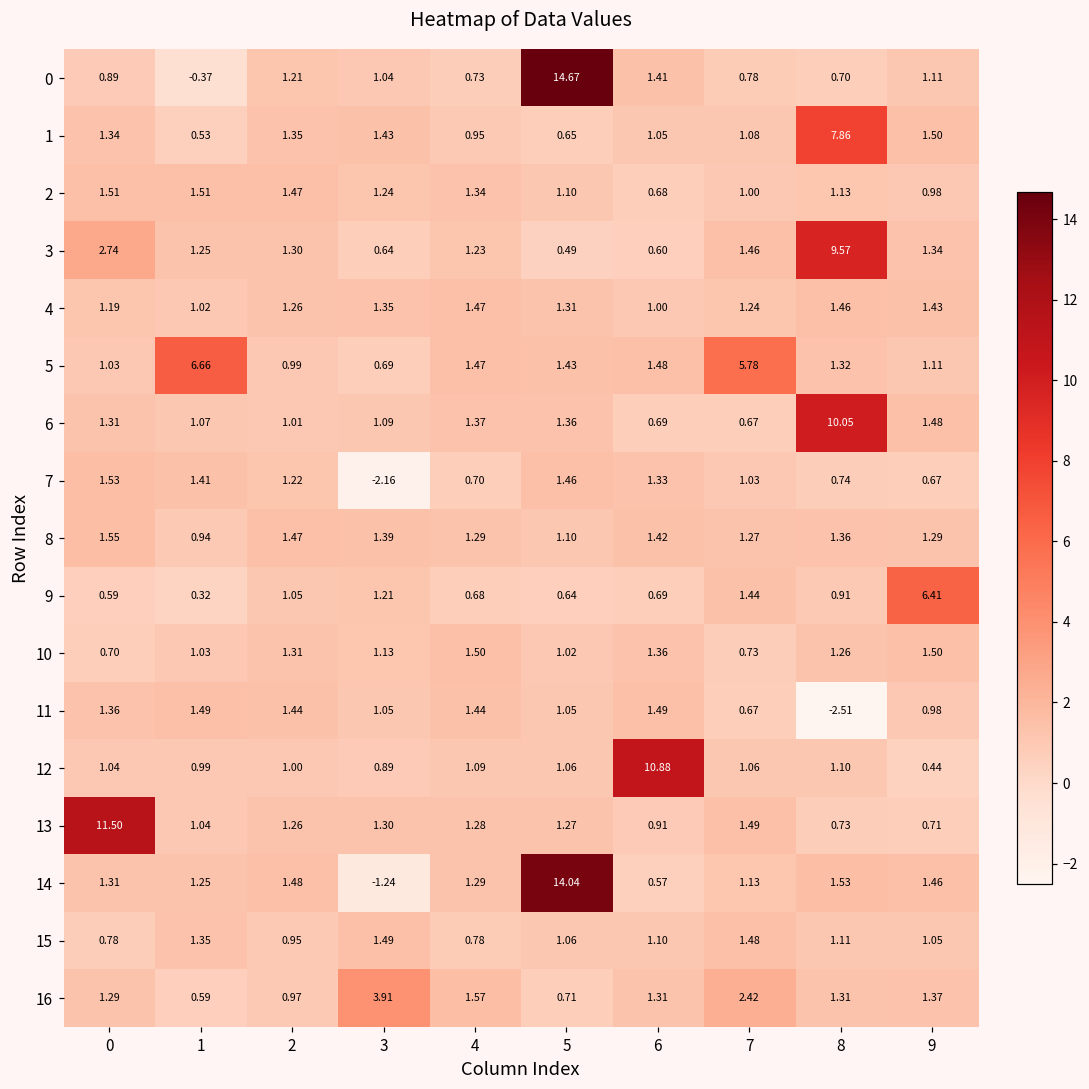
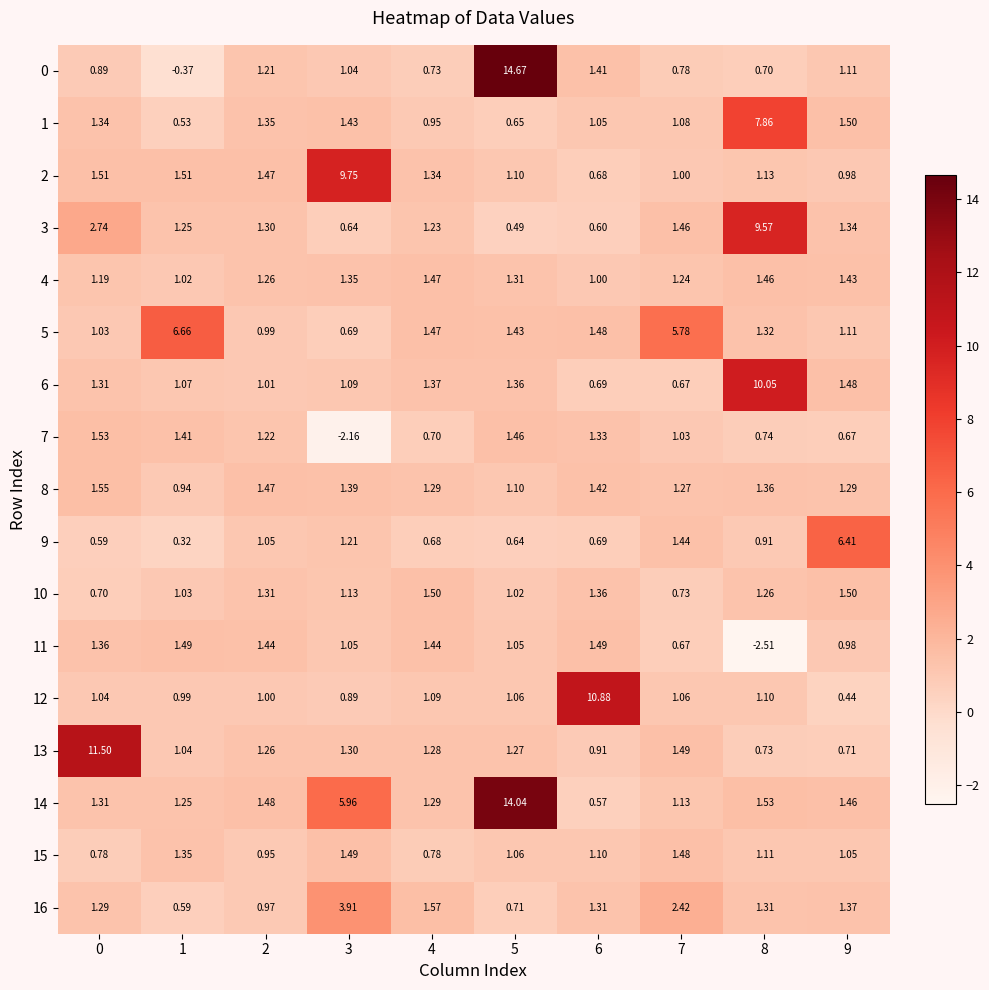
  {
    "0": {
      "0": 0.89,
      "1": -0.37,
      "2": 1.21,
      "3": 1.04,
      "4": 0.73,
      "5": 14.67,
      "6": 1.41,
      "7": 0.78,
      "8": 0.70,
      "9": 1.11
    },
    "1": {
      "0": 1.34,
      "1": 0.53,
      "2": 1.35,
      "3": 1.43,
      "4": 0.95,
      "5": 0.65,
      "6": 1.05,
      "7": 1.08,
      "8": 7.86,
      "9": 1.50
    },
    "2": {
      "0": 1.51,
      "1": 1.51,
      "2": 1.47,
-     "3": 1.24,
+     "3": 9.75,
      "4": 1.34,
      "5": 1.10,
      "6": 0.68,
      "7": 1.00,
      "8": 1.13,
      "9": 0.98
    },
    "3": {
      "0": 2.74,
      "1": 1.25,
      "2": 1.30,
      "3": 0.64,
      "4": 1.23,
      "5": 0.49,
      "6": 0.60,
      "7": 1.46,
      "8": 9.57,
      "9": 1.34
    },
    "4": {
      "0": 1.19,
      "1": 1.02,
      "2": 1.26,
      "3": 1.35,
      "4": 1.47,
      "5": 1.31,
      "6": 1.00,
      "7": 1.24,
      "8": 1.46,
      "9": 1.43
    },
    "5": {
      "0": 1.03,
      "1": 6.66,
      "2": 0.99,
      "3": 0.69,
      "4": 1.47,
      "5": 1.43,
      "6": 1.48,
      "7": 5.78,
      "8": 1.32,
      "9": 1.11
    },
    "6": {
      "0": 1.31,
      "1": 1.07,
      "2": 1.01,
      "3": 1.09,
      "4": 1.37,
      "5": 1.36,
      "6": 0.69,
      "7": 0.67,
      "8": 10.05,
      "9": 1.48
    },
    "7": {
      "0": 1.53,
      "1": 1.41,
      "2": 1.22,
      "3": -2.16,
      "4": 0.70,
      "5": 1.46,
      "6": 1.33,
      "7": 1.03,
      "8": 0.74,
      "9": 0.67
    },
    "8": {
      "0": 1.55,
      "1": 0.94,
      "2": 1.47,
      "3": 1.39,
      "4": 1.29,
      "5": 1.10,
      "6": 1.42,
      "7": 1.27,
      "8": 1.36,
      "9": 1.29
    },
    "9": {
      "0": 0.59,
      "1": 0.32,
      "2": 1.05,
      "3": 1.21,
      "4": 0.68,
      "5": 0.64,
      "6": 0.69,
      "7": 1.44,
      "8": 0.91,
      "9": 6.41
    },
    "10": {
      "0": 0.70,
      "1": 1.03,
      "2": 1.31,
      "3": 1.13,
      "4": 1.50,
      "5": 1.02,
      "6": 1.36,
      "7": 0.73,
      "8": 1.26,
      "9": 1.50
    },
    "11": {
      "0": 1.36,
      "1": 1.49,
      "2": 1.44,
      "3": 1.05,
      "4": 1.44,
      "5": 1.05,
      "6": 1.49,
      "7": 0.67,
      "8": -2.51,
      "9": 0.98
    },
    "12": {
      "0": 1.04,
      "1": 0.99,
      "2": 1.00,
      "3": 0.89,
      "4": 1.09,
      "5": 1.06,
      "6": 10.88,
      "7": 1.06,
      "8": 1.10,
      "9": 0.44
    },
    "13": {
      "0": 11.50,
      "1": 1.04,
      "2": 1.26,
      "3": 1.30,
      "4": 1.28,
      "5": 1.27,
      "6": 0.91,
      "7": 1.49,
      "8": 0.73,
      "9": 0.71
    },
    "14": {
      "0": 1.31,
      "1": 1.25,
      "2": 1.48,
-     "3": -1.24,
+     "3": 5.96,
      "4": 1.29,
      "5": 14.04,
      "6": 0.57,
      "7": 1.13,
      "8": 1.53,
      "9": 1.46
    },
    "15": {
      "0": 0.78,
      "1": 1.35,
      "2": 0.95,
      "3": 1.49,
      "4": 0.78,
      "5": 1.06,
      "6": 1.10,
      "7": 1.48,
      "8": 1.11,
      "9": 1.05
    },
    "16": {
      "0": 1.29,
      "1": 0.59,
      "2": 0.97,
      "3": 3.91,
      "4": 1.57,
      "5": 0.71,
      "6": 1.31,
      "7": 2.42,
      "8": 1.31,
      "9": 1.37
    }
  }
